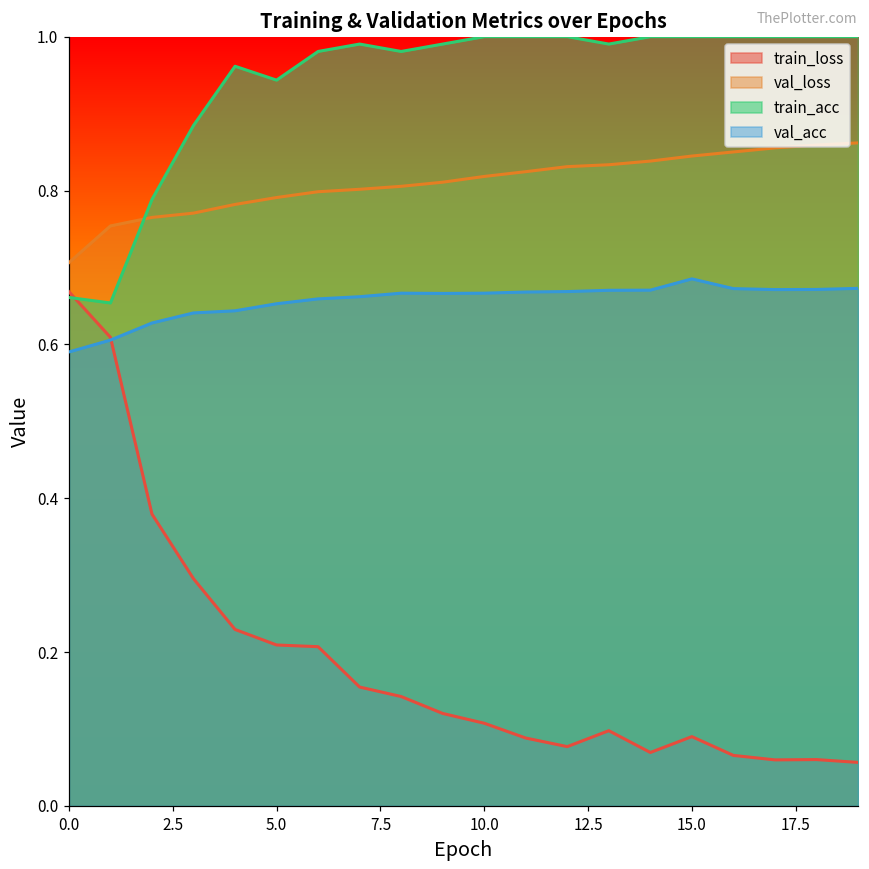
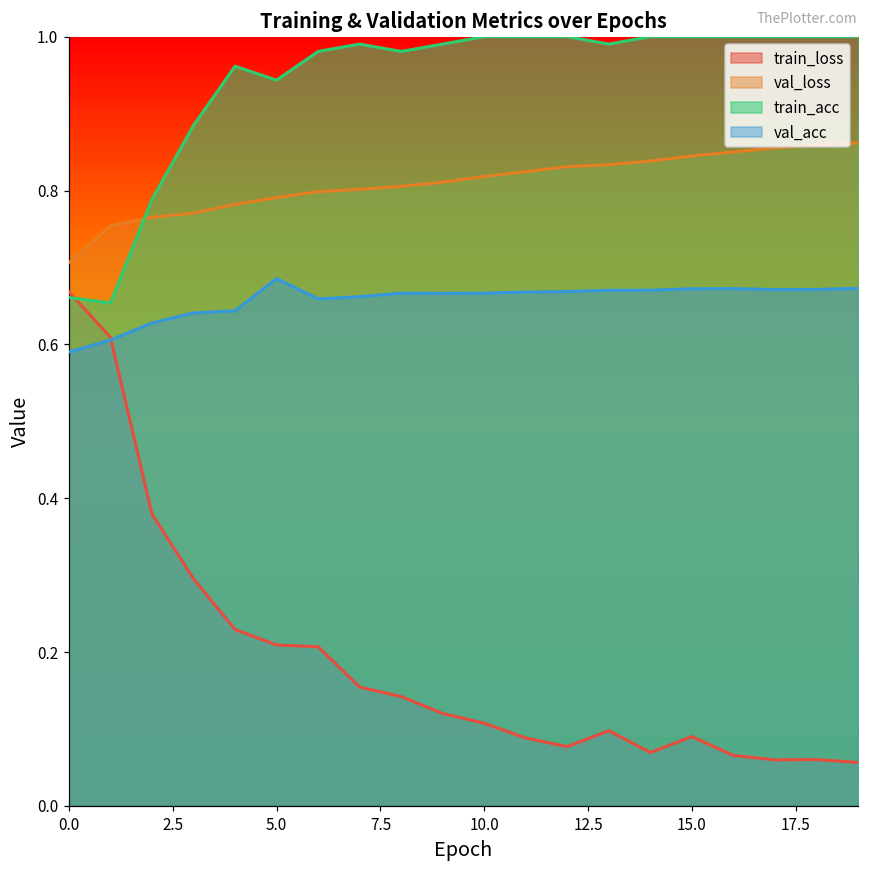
  {
    "train_acc": {
      "0.0": 0.66,
      "5.0": 0.94,
      "10.0": 1.00,
      "15.0": 1.00
    },
    "val_acc": {
      "0.0": 0.59,
-     "5.0": 0.65,
+     "5.0": 0.69,
      "10.0": 0.67,
-     "15.0": 0.69
+     "15.0": 0.67
    }
  }
